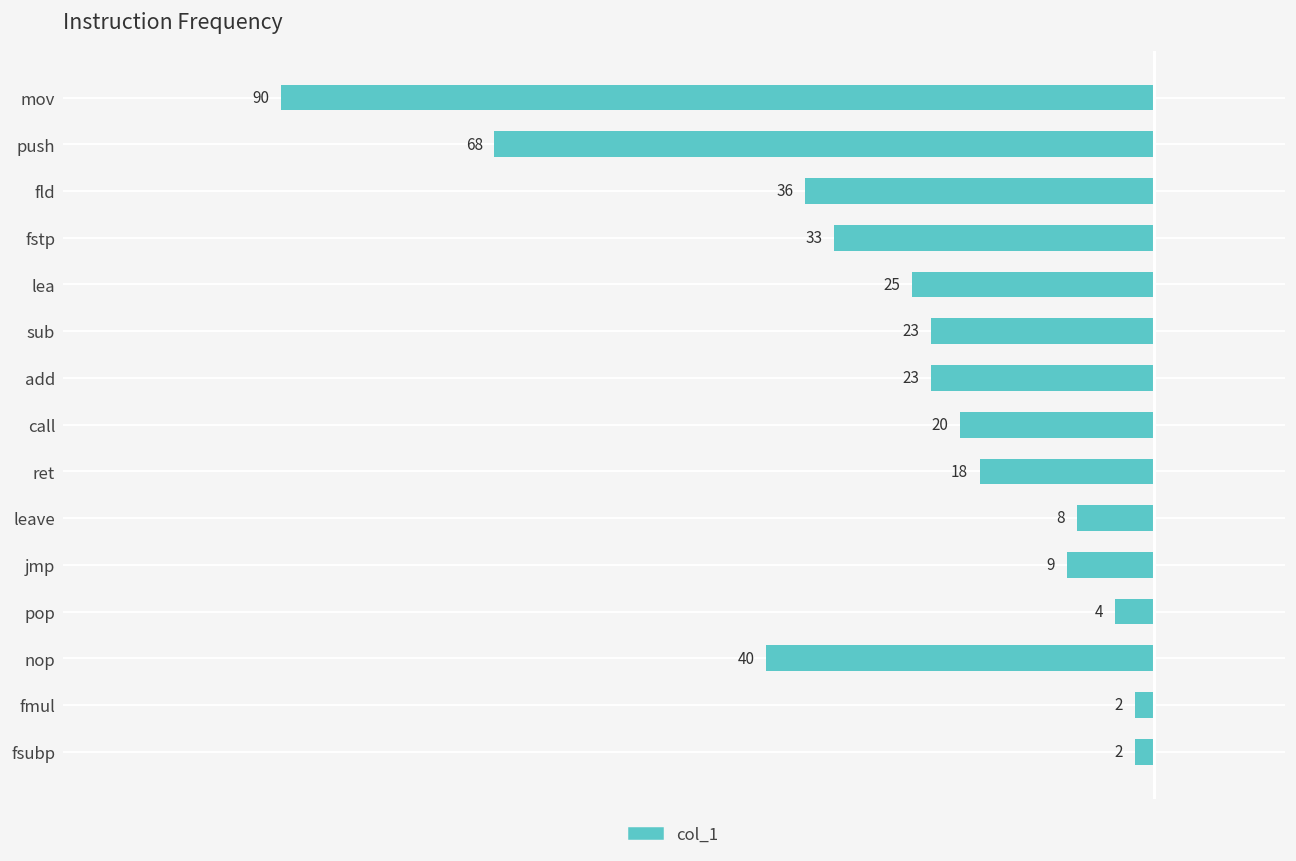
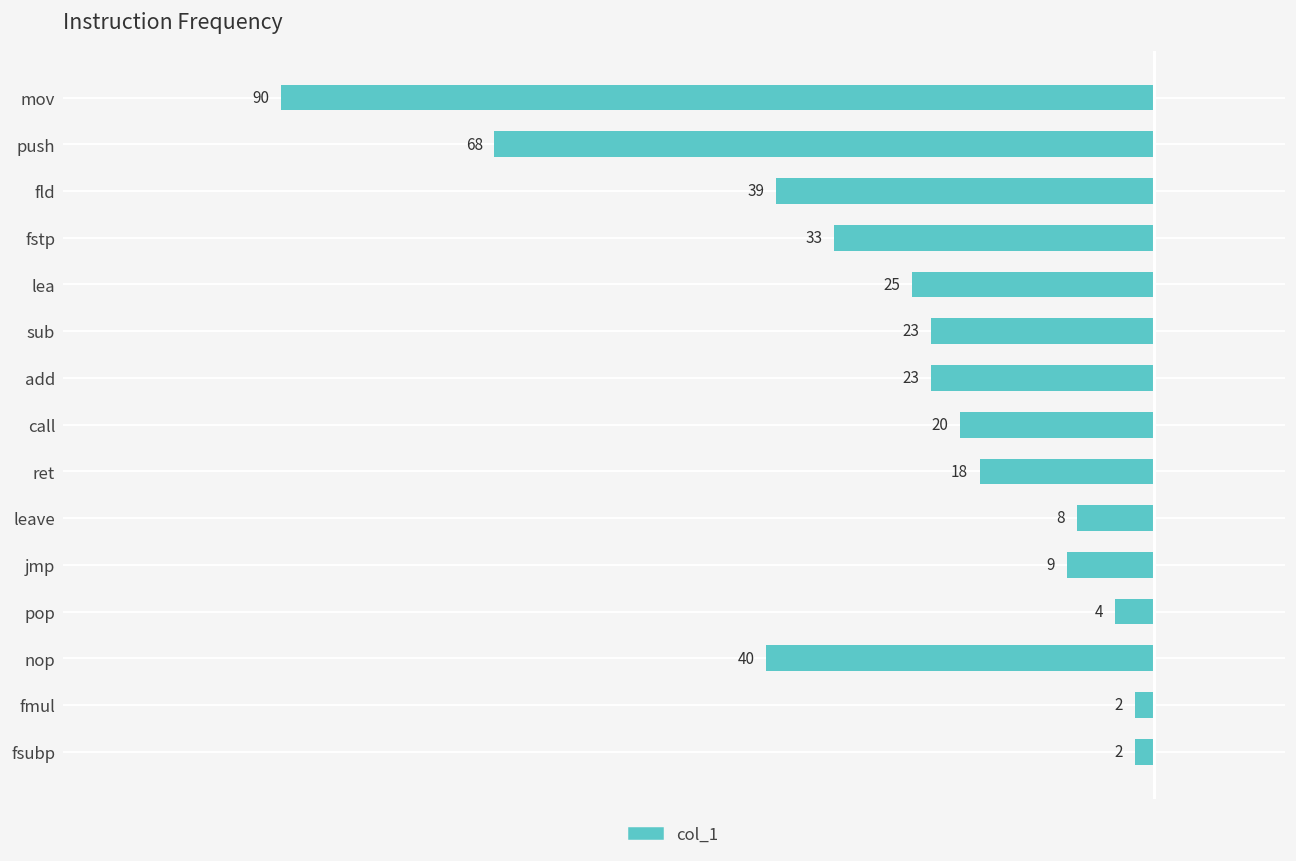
  {
-   "fld": 36
+   "fld": 39
  }
